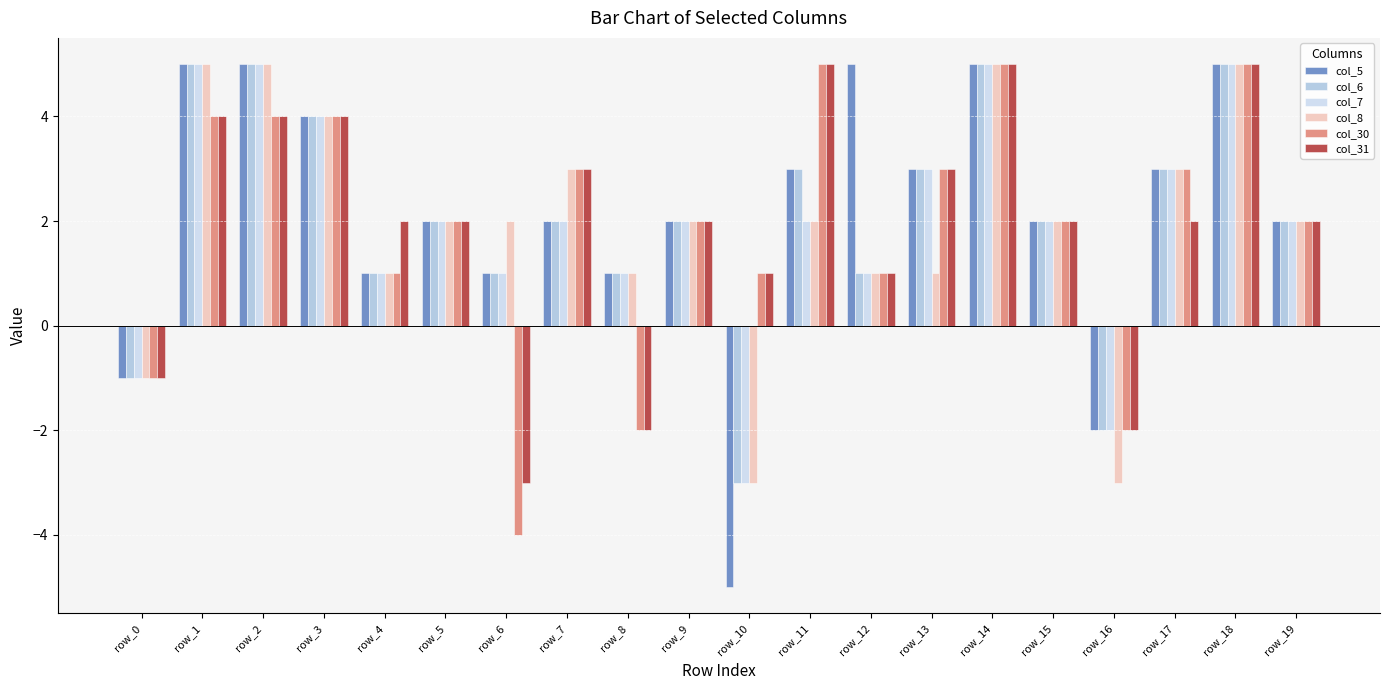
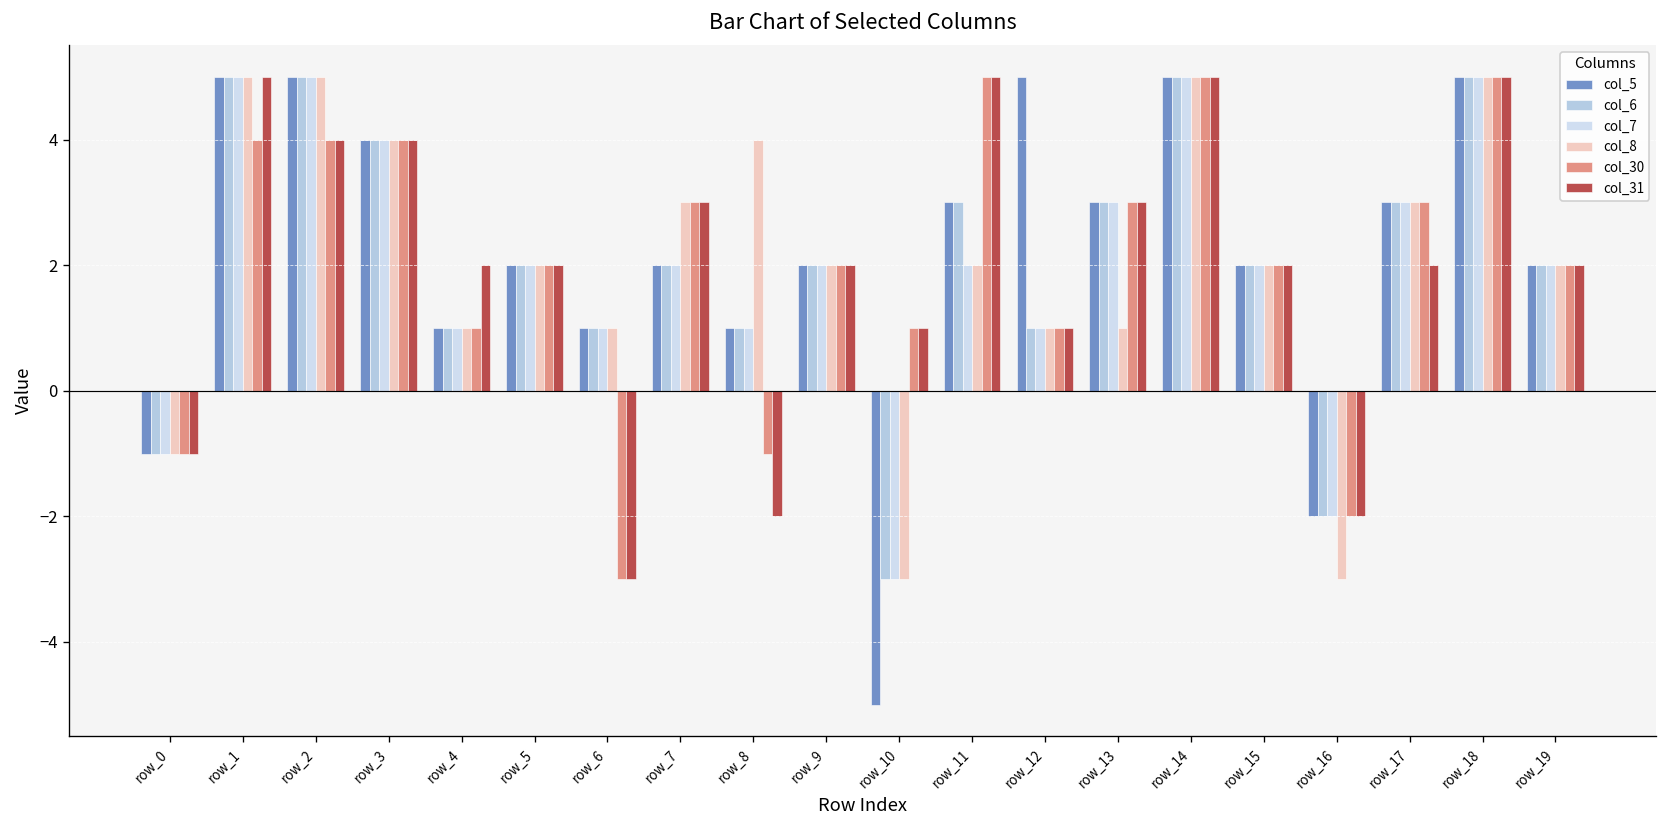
  {
    "col_5": {
      "row_0": -1,
      "row_1": 5,
      "row_2": 5,
      "row_3": 4,
      "row_4": 1,
      "row_5": 2,
      "row_6": 1,
      "row_7": 2,
      "row_8": 1,
      "row_9": 2,
      "row_10": -5,
      "row_11": 3,
      "row_12": 5,
      "row_13": 3,
      "row_14": 5,
      "row_15": 2,
      "row_16": -2,
      "row_17": 3,
      "row_18": 5,
      "row_19": 2
    },
    "col_8": {
      "row_0": -1,
      "row_1": 5,
      "row_2": 5,
      "row_3": 4,
      "row_4": 1,
      "row_5": 2,
-     "row_6": 2,
+     "row_6": 1,
      "row_7": 3,
-     "row_8": 1,
+     "row_8": 4,
      "row_9": 2,
      "row_10": -3,
      "row_11": 2,
      "row_12": 1,
      "row_13": 1,
      "row_14": 5,
      "row_15": 2,
      "row_16": -3,
      "row_17": 3,
      "row_18": 5,
      "row_19": 2
    },
    "col_30": {
      "row_0": -1,
      "row_1": 4,
      "row_2": 4,
      "row_3": 4,
      "row_4": 1,
      "row_5": 2,
-     "row_6": -4,
+     "row_6": -3,
      "row_7": 3,
-     "row_8": -2,
+     "row_8": -1,
      "row_9": 2,
      "row_10": 1,
      "row_11": 5,
      "row_12": 1,
      "row_13": 3,
      "row_14": 5,
      "row_15": 2,
      "row_16": -2,
      "row_17": 3,
      "row_18": 5,
      "row_19": 2
    },
    "col_31": {
      "row_0": -1,
-     "row_1": 4,
+     "row_1": 5,
      "row_2": 4,
      "row_3": 4,
      "row_4": 2,
      "row_5": 2,
      "row_6": -3,
      "row_7": 3,
      "row_8": -2,
      "row_9": 2,
      "row_10": 1,
      "row_11": 5,
      "row_12": 1,
      "row_13": 3,
      "row_14": 5,
      "row_15": 2,
      "row_16": -2,
      "row_17": 2,
      "row_18": 5,
      "row_19": 2
    }
  }
